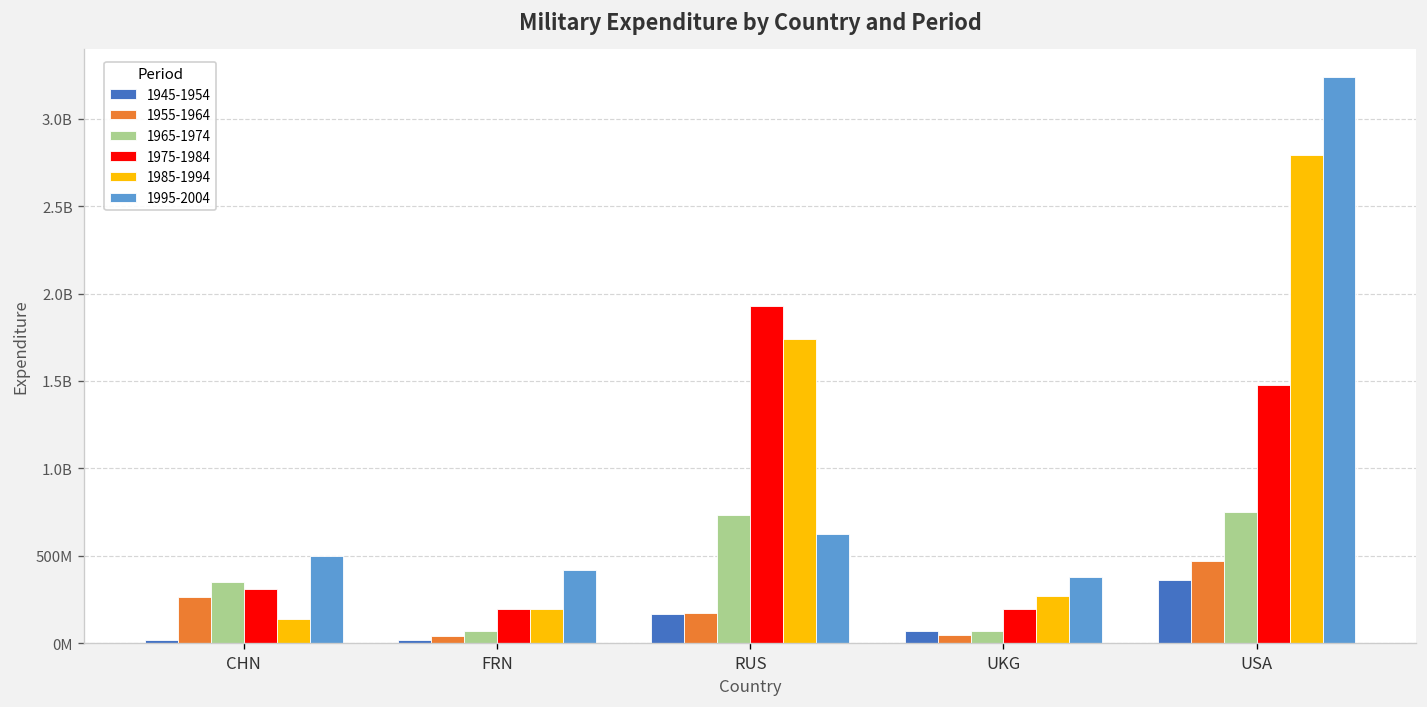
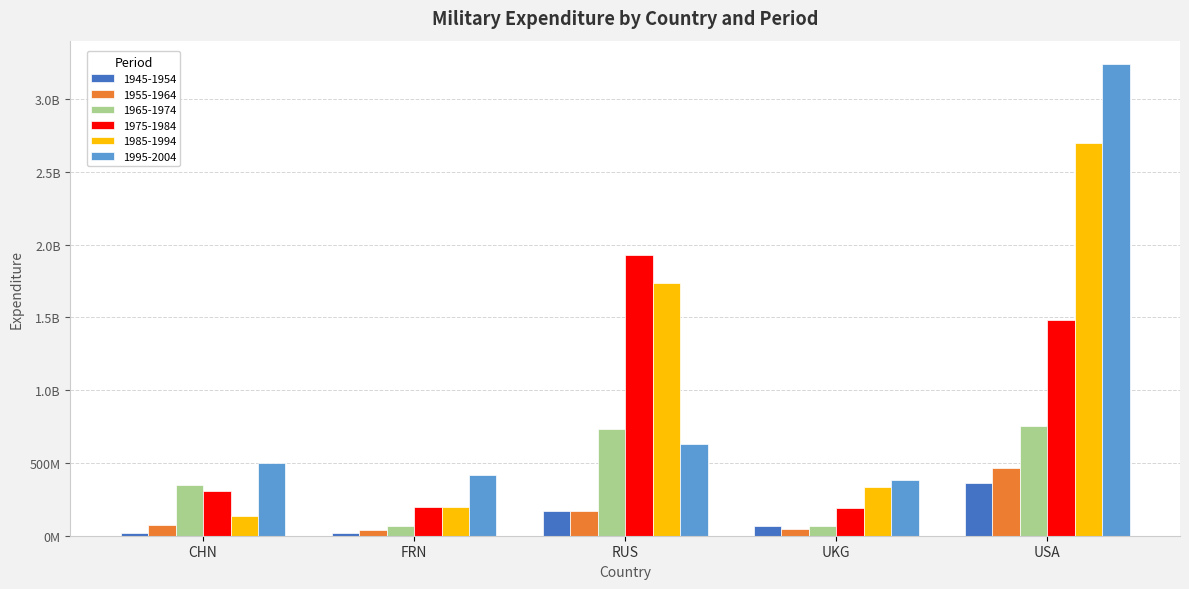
  {
    "1955-1964": {
-     "CHN": 270000000,
+     "CHN": 70000000,
      "FRN": 40000000,
      "RUS": 170000000,
      "UKG": 50000000,
      "USA": 470000000
    },
    "1965-1974": {
      "CHN": 350000000,
      "FRN": 70000000,
      "RUS": 730000000,
      "UKG": 70000000,
      "USA": 750000000
    },
    "1975-1984": {
      "CHN": 310000000,
      "FRN": 200000000,
      "RUS": 1930000000,
      "UKG": 190000000,
      "USA": 1480000000
    },
    "1985-1994": {
      "CHN": 140000000,
      "FRN": 200000000,
      "RUS": 1740000000,
-     "UKG": 270000000,
-     "USA": 2790000000
+     "UKG": 340000000,
+     "USA": 2700000000
    }
  }
